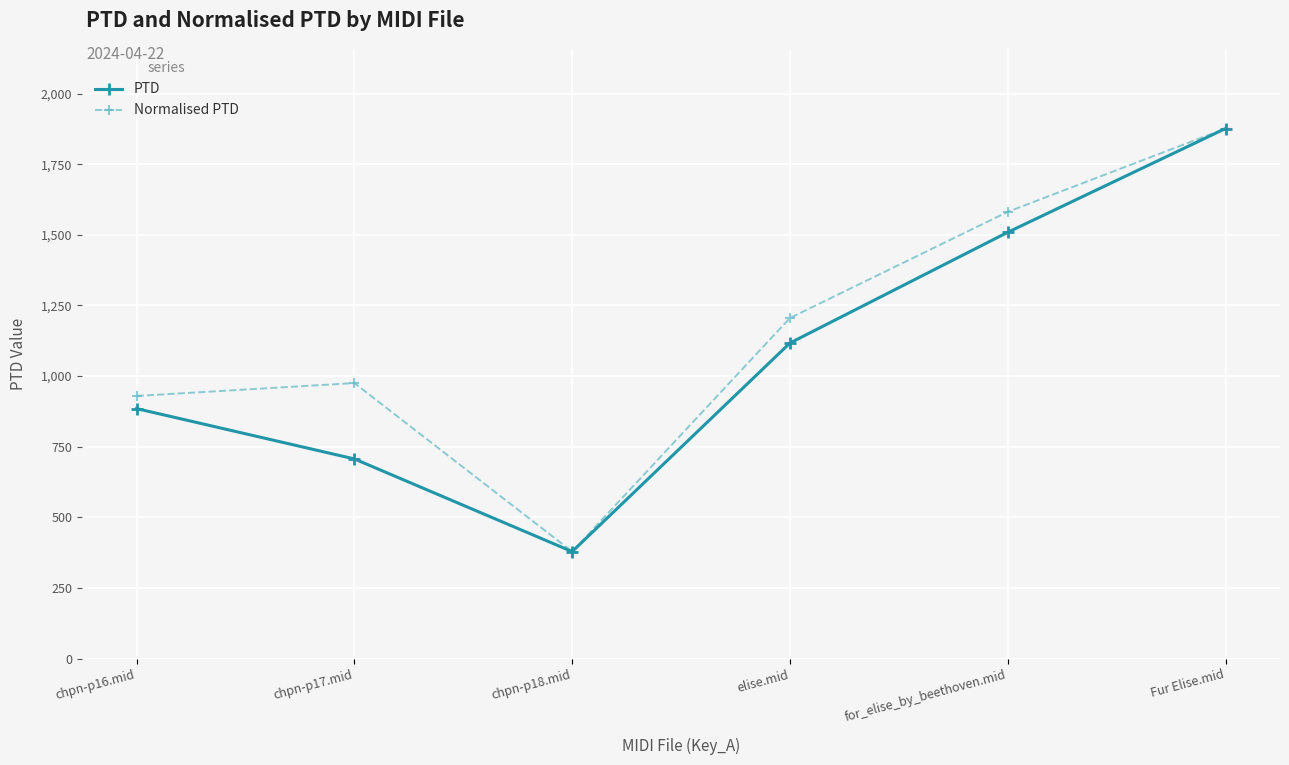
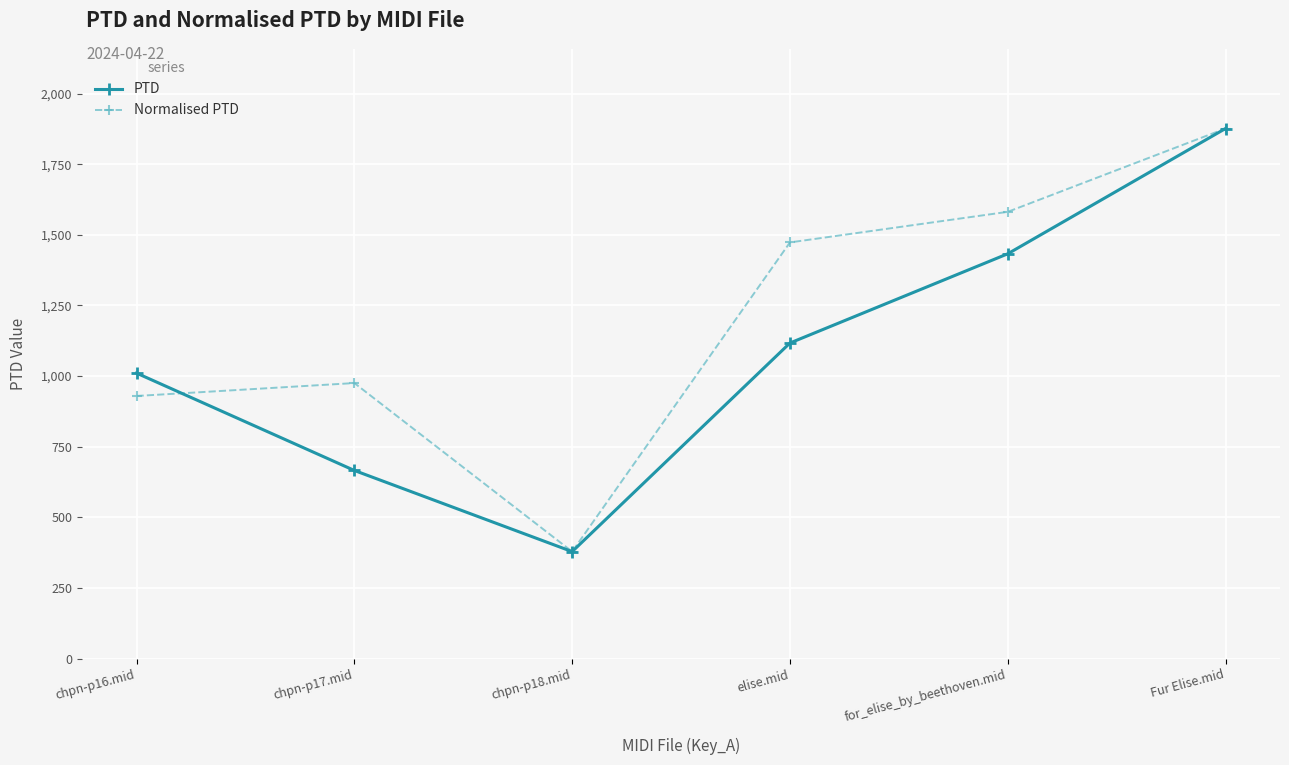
  {
    "PTD": {
-     "chpn-p16.mid": "880",
-     "chpn-p17.mid": "710",
+     "chpn-p16.mid": "1,010",
+     "chpn-p17.mid": "670",
      "elise.mid": "1,120",
-     "for_elise_by_beethoven.mid": "1,510"
+     "for_elise_by_beethoven.mid": "1,430"
    },
    "Normalised PTD": {
      "chpn-p16.mid": "930",
      "chpn-p17.mid": "980",
-     "elise.mid": "1,210",
+     "elise.mid": "1,470",
      "for_elise_by_beethoven.mid": "1,580"
    }
  }
